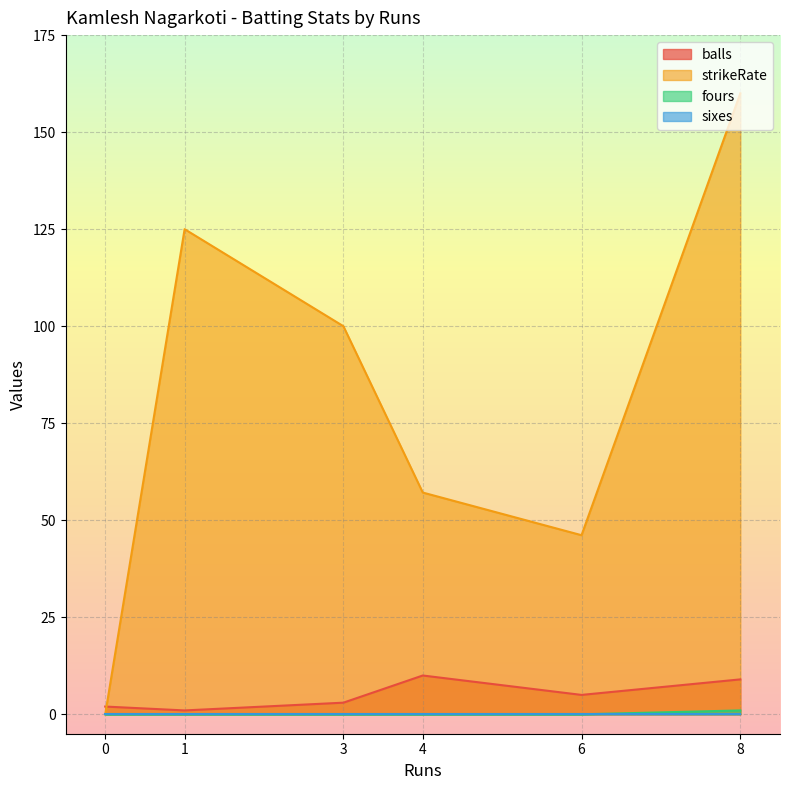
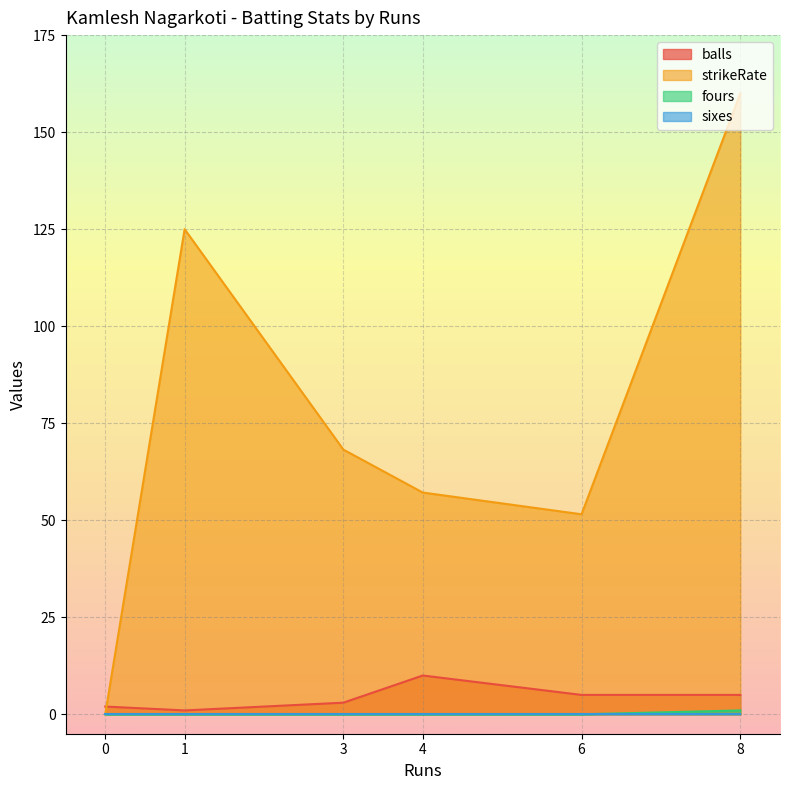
  {
    "balls": {
      "0": 2,
      "1": 1,
      "3": 3,
      "4": 10,
      "6": 5,
-     "8": 9
+     "8": 5
    },
    "strikeRate": {
      "1": 125,
-     "3": 100,
+     "3": 68,
      "4": 57,
-     "6": 46
+     "6": 52
    },
    "fours": {
      "8": 1
    },
    "sixes": {
      "8": 0
    }
  }
